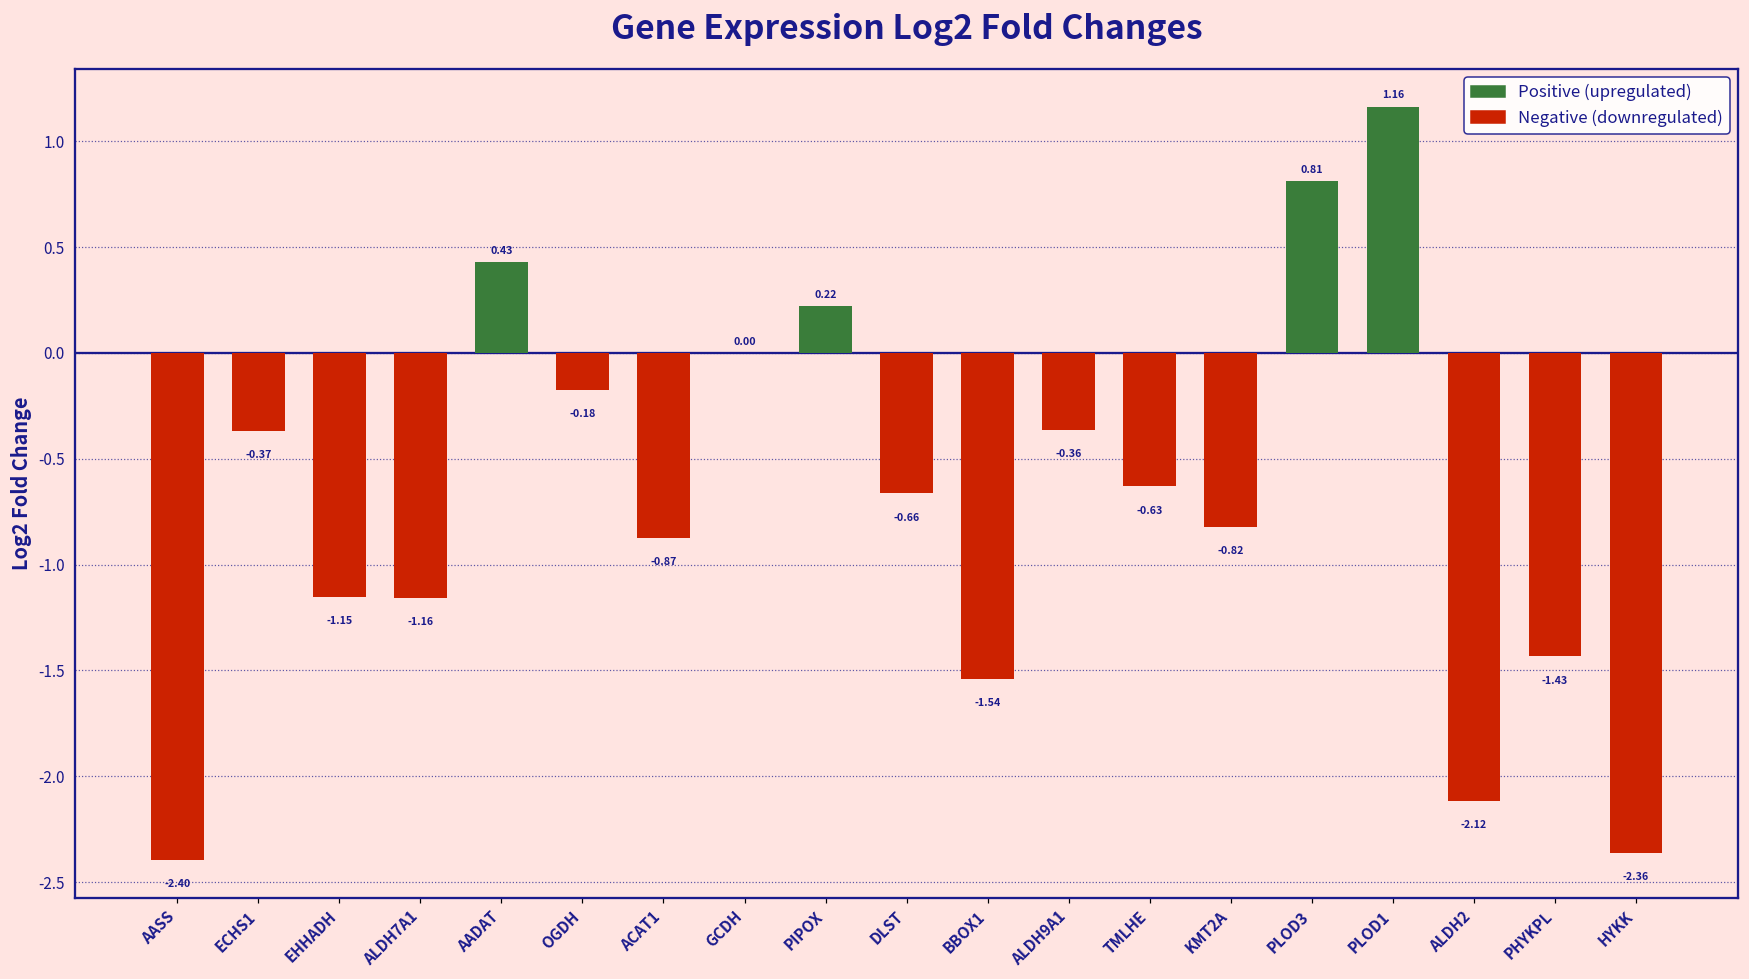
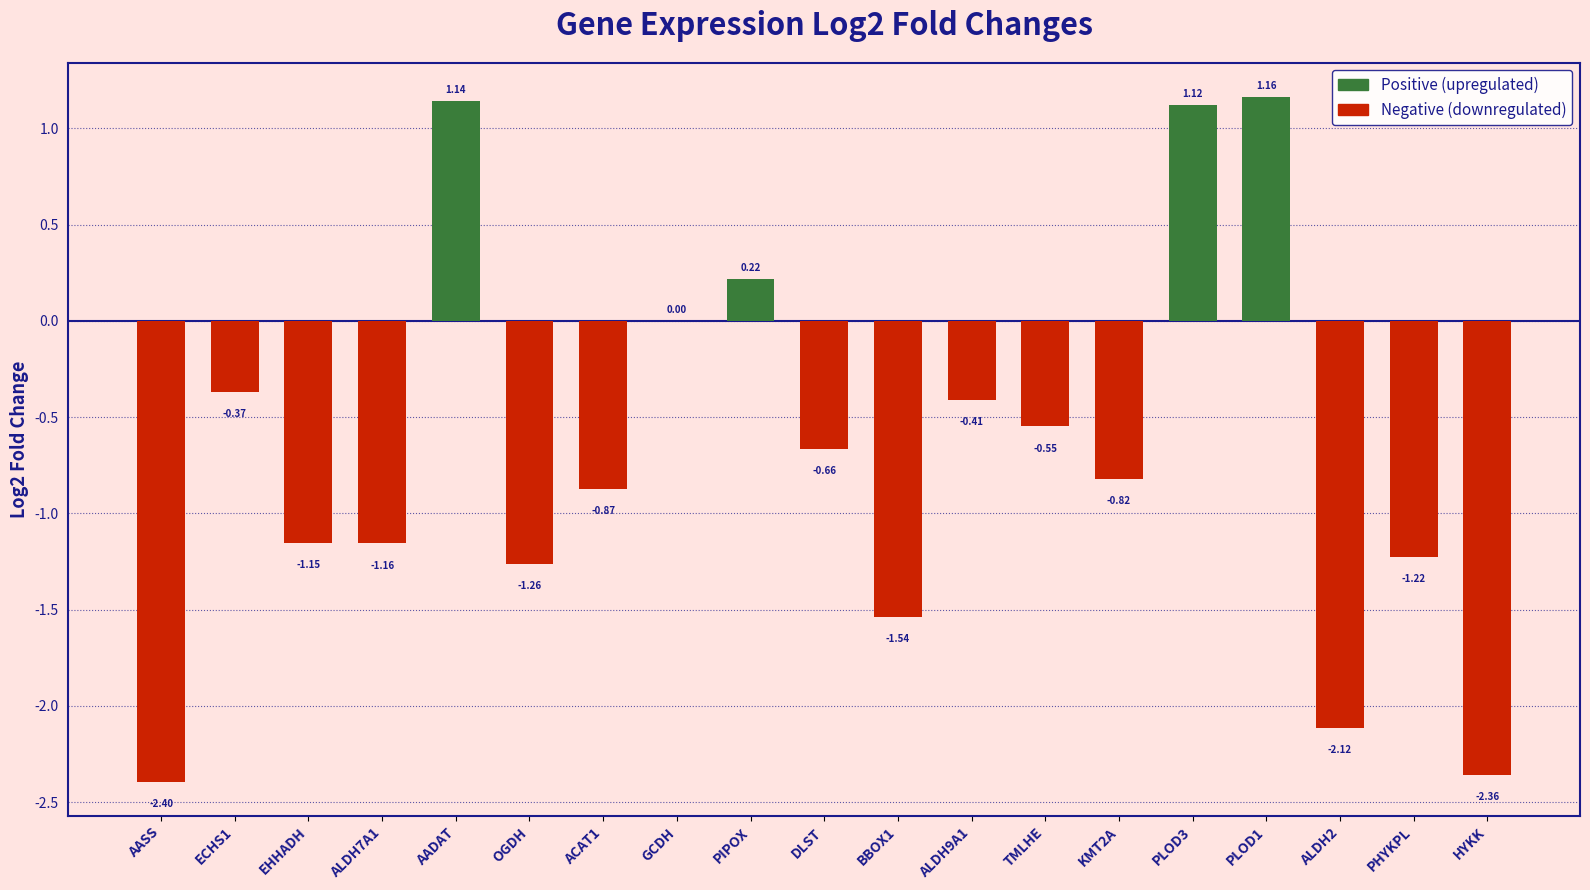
  {
    "AASS": -2.40,
    "ECHS1": -0.37,
    "EHHADH": -1.15,
    "ALDH7A1": -1.16,
-   "AADAT": 0.43,
-   "OGDH": -0.18,
+   "AADAT": 1.14,
+   "OGDH": -1.26,
    "ACAT1": -0.87,
    "GCDH": 0.00,
    "PIPOX": 0.22,
    "DLST": -0.66,
    "BBOX1": -1.54,
-   "ALDH9A1": -0.36,
-   "TMLHE": -0.63,
+   "ALDH9A1": -0.41,
+   "TMLHE": -0.55,
    "KMT2A": -0.82,
-   "PLOD3": 0.81,
+   "PLOD3": 1.12,
    "PLOD1": 1.16,
    "ALDH2": -2.12,
-   "PHYKPL": -1.43,
+   "PHYKPL": -1.22,
    "HYKK": -2.36
  }
